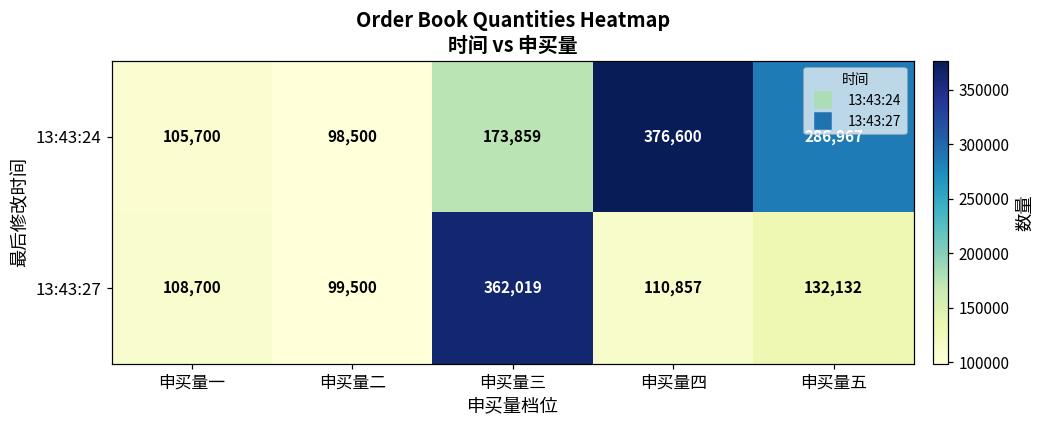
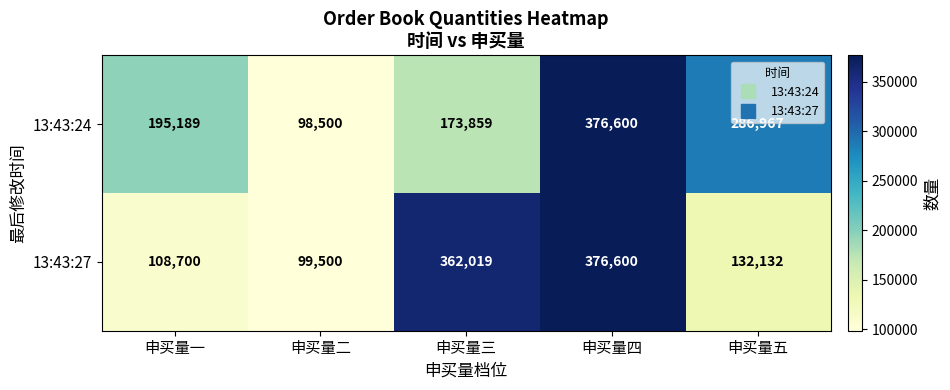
  {
    "13:43:24": {
-     "申买量一": "105,700",
+     "申买量一": "195,189",
      "申买量二": "98,500",
      "申买量三": "173,859",
      "申买量四": "376,600"
    },
    "13:43:27": {
      "申买量一": "108,700",
      "申买量二": "99,500",
      "申买量三": "362,019",
-     "申买量四": "110,857",
+     "申买量四": "376,600",
      "申买量五": "132,132"
    }
  }
